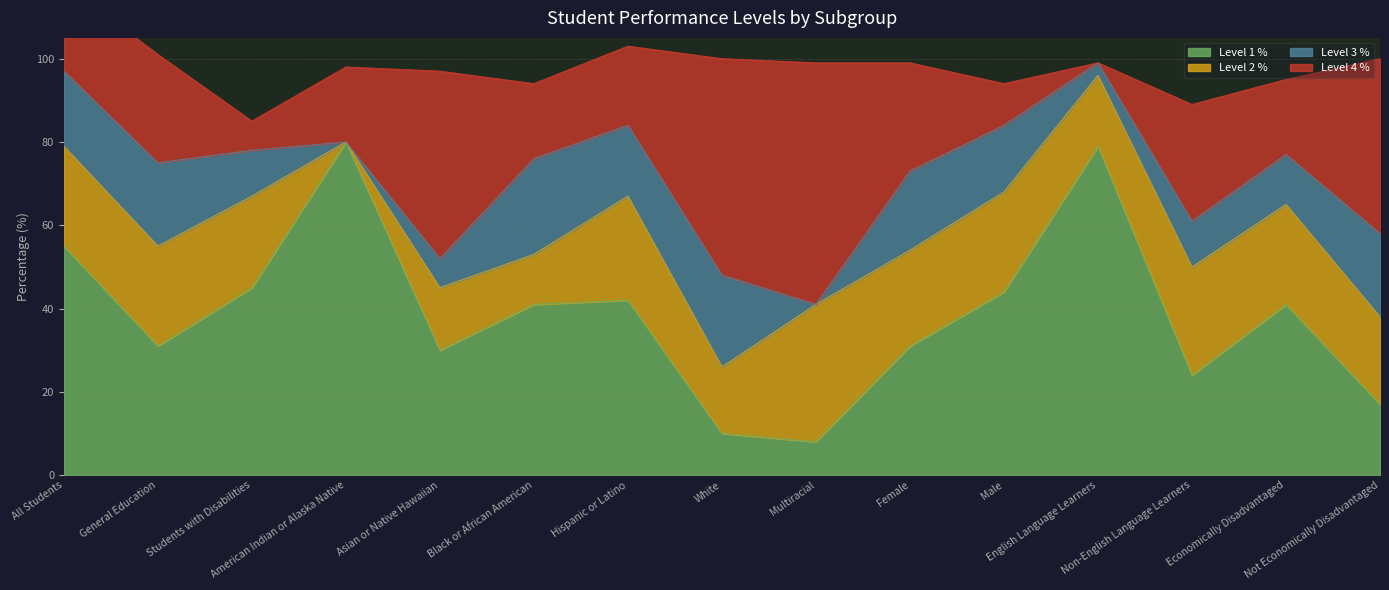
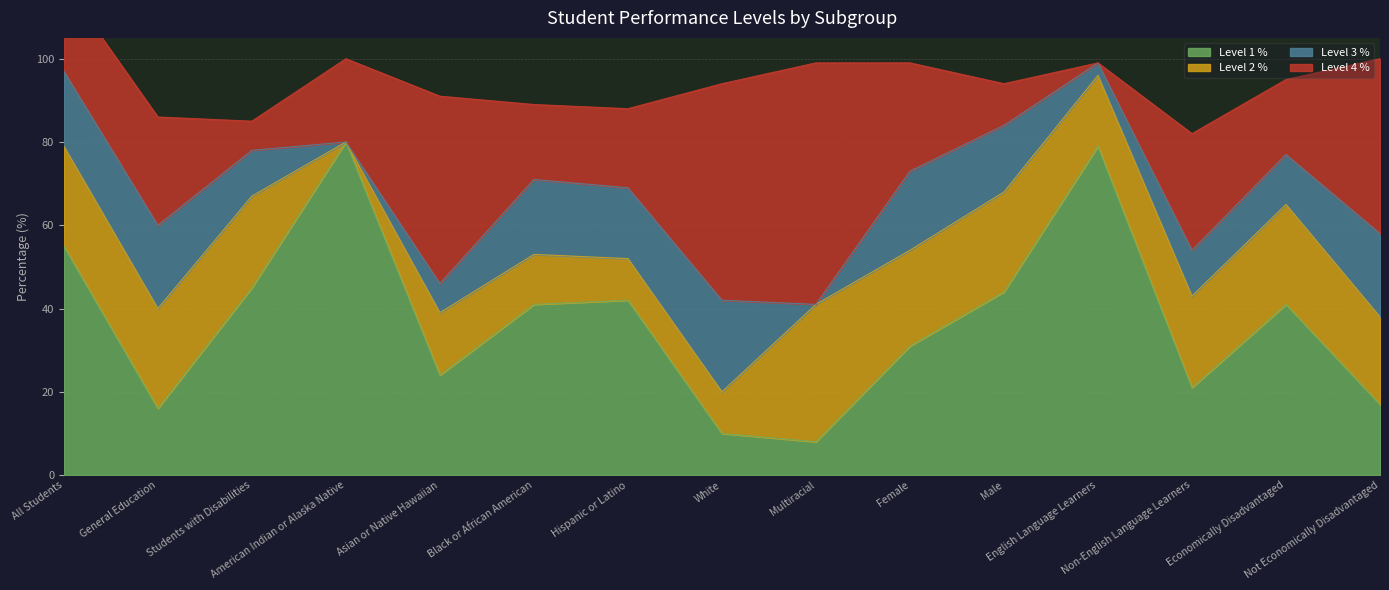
  {
    "Level 1 %": {
      "All Students": 55,
-     "General Education": 31,
+     "General Education": 16,
      "Students with Disabilities": 45,
-     "Asian or Native Hawaiian": 30,
+     "Asian or Native Hawaiian": 24,
      "Black or African American": 41,
      "Hispanic or Latino": 42,
      "White": 10,
      "Multiracial": 8,
      "Female": 31,
      "Male": 44,
      "English Language Learners": 79,
-     "Non-English Language Learners": 24,
+     "Non-English Language Learners": 21,
      "Economically Disadvantaged": 41,
      "Not Economically Disadvantaged": 17
    },
    "Level 2 %": {
      "All Students": 24,
      "General Education": 24,
      "Students with Disabilities": 22,
      "Asian or Native Hawaiian": 15,
      "Black or African American": 12,
-     "Hispanic or Latino": 25,
-     "White": 16,
+     "Hispanic or Latino": 10,
+     "White": 10,
      "Female": 23,
      "Male": 24,
      "English Language Learners": 17,
-     "Non-English Language Learners": 26,
+     "Non-English Language Learners": 22,
      "Economically Disadvantaged": 24,
      "Not Economically Disadvantaged": 21
    },
    "Level 3 %": {
      "All Students": 18,
      "General Education": 20,
      "Students with Disabilities": 11,
      "Asian or Native Hawaiian": 7,
-     "Black or African American": 23,
+     "Black or African American": 18,
      "Hispanic or Latino": 17,
      "White": 22,
      "Female": 19,
      "Male": 16,
      "Non-English Language Learners": 11,
      "Economically Disadvantaged": 12,
      "Not Economically Disadvantaged": 20
    },
    "Level 4 %": {
      "General Education": 26,
      "Students with Disabilities": 7,
-     "American Indian or Alaska Native": 18,
+     "American Indian or Alaska Native": 20,
      "Asian or Native Hawaiian": 45,
      "Black or African American": 18,
      "Hispanic or Latino": 19,
      "White": 52,
      "Multiracial": 58,
      "Female": 26,
      "Male": 10,
      "Non-English Language Learners": 28,
      "Economically Disadvantaged": 18,
      "Not Economically Disadvantaged": 42
    }
  }
